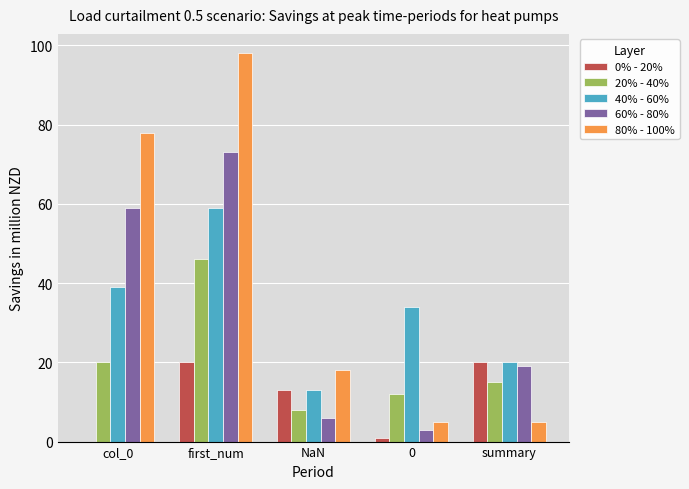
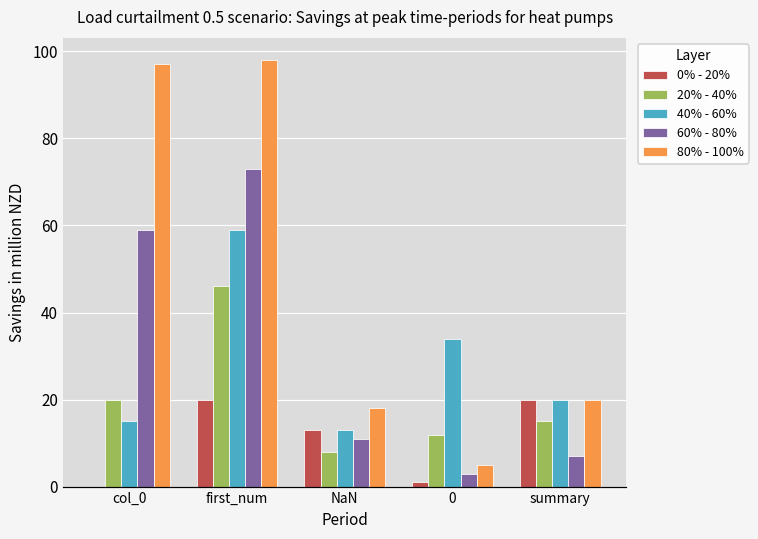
  {
    "0% - 20%": {
      "col_0": 0,
      "first_num": 20,
      "NaN": 13,
      "0": 1,
      "summary": 20
    },
    "20% - 40%": {
      "col_0": 20,
      "first_num": 46,
      "NaN": 8,
      "0": 12,
      "summary": 15
    },
    "40% - 60%": {
-     "col_0": 39,
+     "col_0": 15,
      "first_num": 59,
      "NaN": 13,
      "0": 34,
      "summary": 20
    },
    "60% - 80%": {
      "col_0": 59,
      "first_num": 73,
-     "NaN": 6,
+     "NaN": 11,
      "0": 3,
-     "summary": 19
+     "summary": 7
    },
    "80% - 100%": {
-     "col_0": 78,
+     "col_0": 97,
      "first_num": 98,
      "NaN": 18,
      "0": 5,
-     "summary": 5
+     "summary": 20
    }
  }
